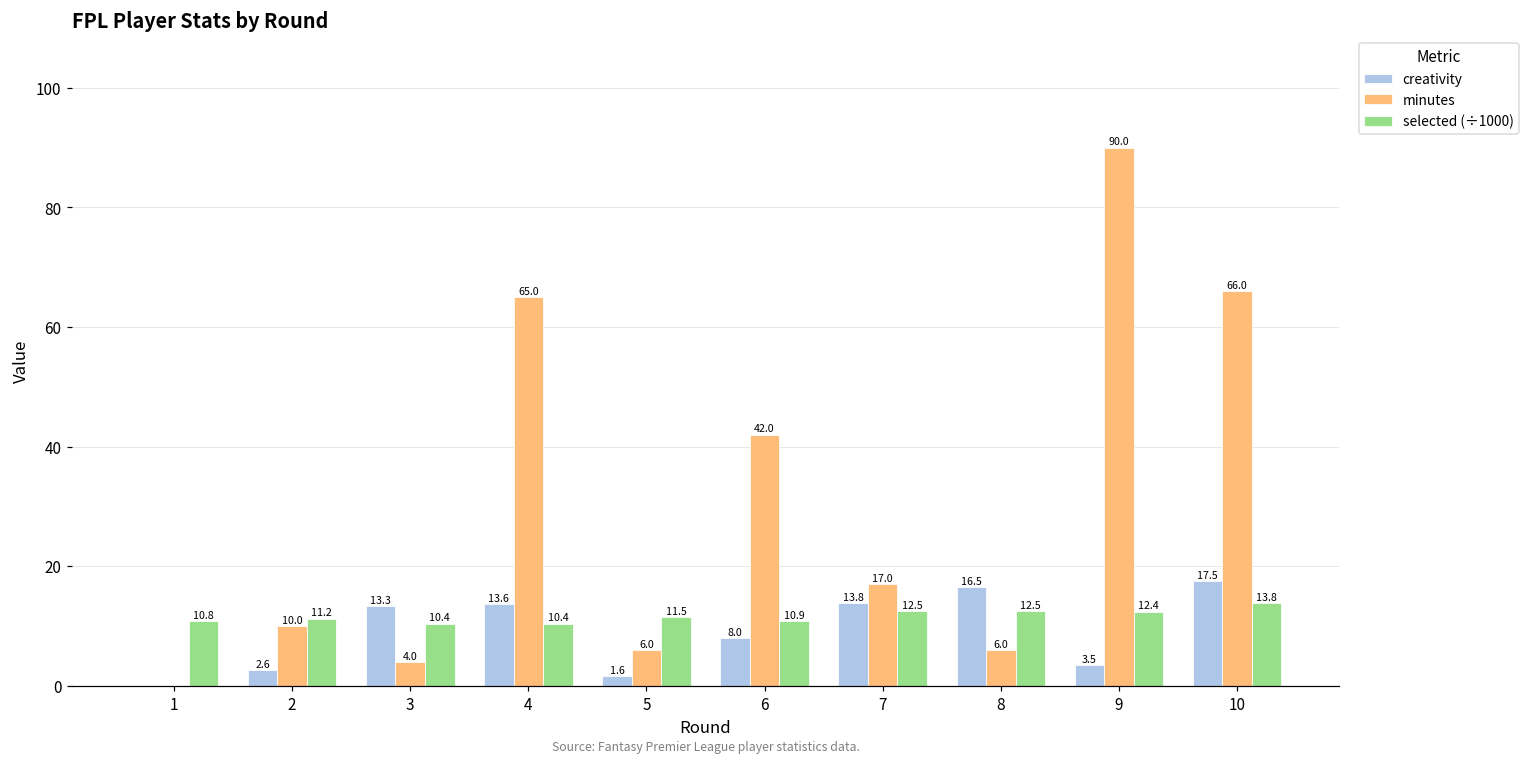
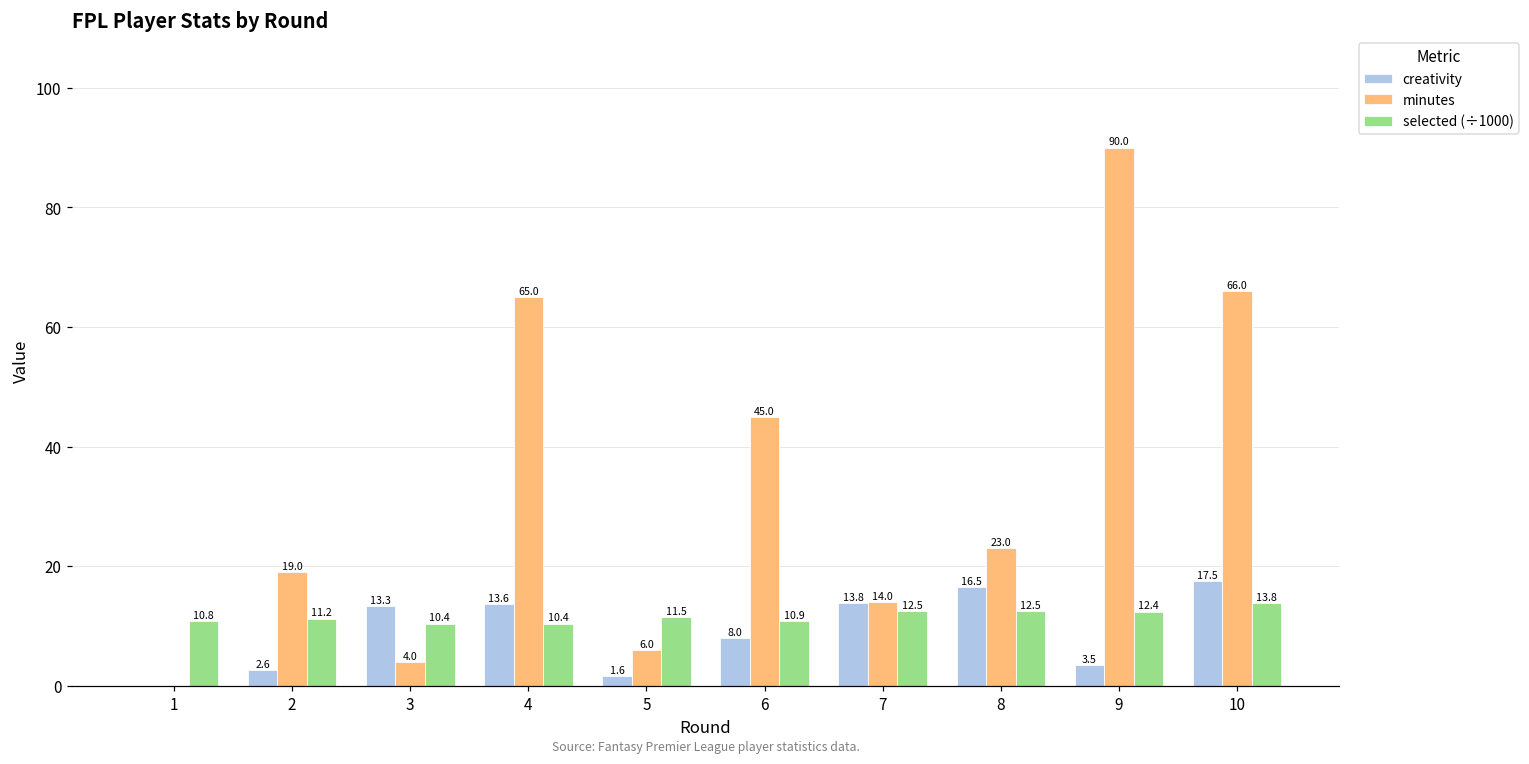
  {
    "creativity": {
      "2": 2.6,
      "3": 13.3,
      "4": 13.6,
      "5": 1.6,
      "6": 8.0,
      "7": 13.8,
      "8": 16.5,
      "9": 3.5,
      "10": 17.5
    },
    "minutes": {
-     "2": 10.0,
+     "2": 19.0,
      "3": 4.0,
      "4": 65.0,
      "5": 6.0,
-     "6": 42.0,
-     "7": 17.0,
-     "8": 6.0,
+     "6": 45.0,
+     "7": 14.0,
+     "8": 23.0,
      "9": 90.0,
      "10": 66.0
    },
    "selected (÷1000)": {
      "1": 10.8,
      "2": 11.2,
      "3": 10.4,
      "4": 10.4,
      "5": 11.5,
      "6": 10.9,
      "7": 12.5,
      "8": 12.5,
      "9": 12.4,
      "10": 13.8
    }
  }
